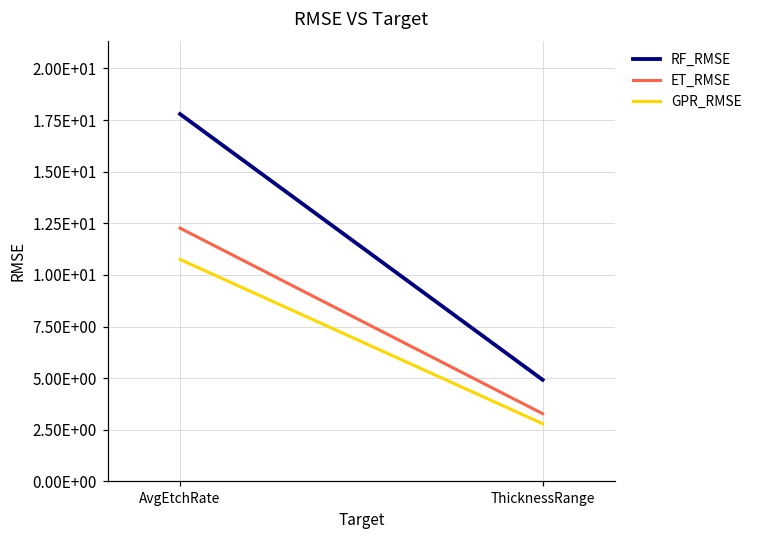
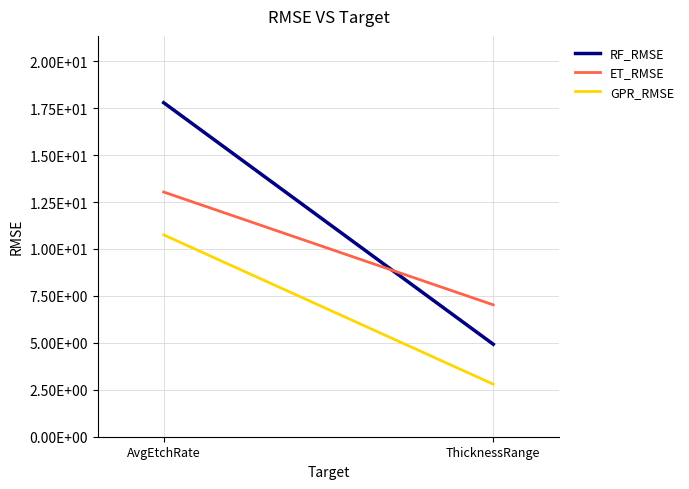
  {
    "RF_RMSE": {
      "AvgEtchRate": 17.8,
      "ThicknessRange": 4.9
    },
    "ET_RMSE": {
-     "AvgEtchRate": 12.3,
-     "ThicknessRange": 3.3
+     "AvgEtchRate": 13.0,
+     "ThicknessRange": 7.0
    },
    "GPR_RMSE": {
      "AvgEtchRate": 10.8,
      "ThicknessRange": 2.8
    }
  }
